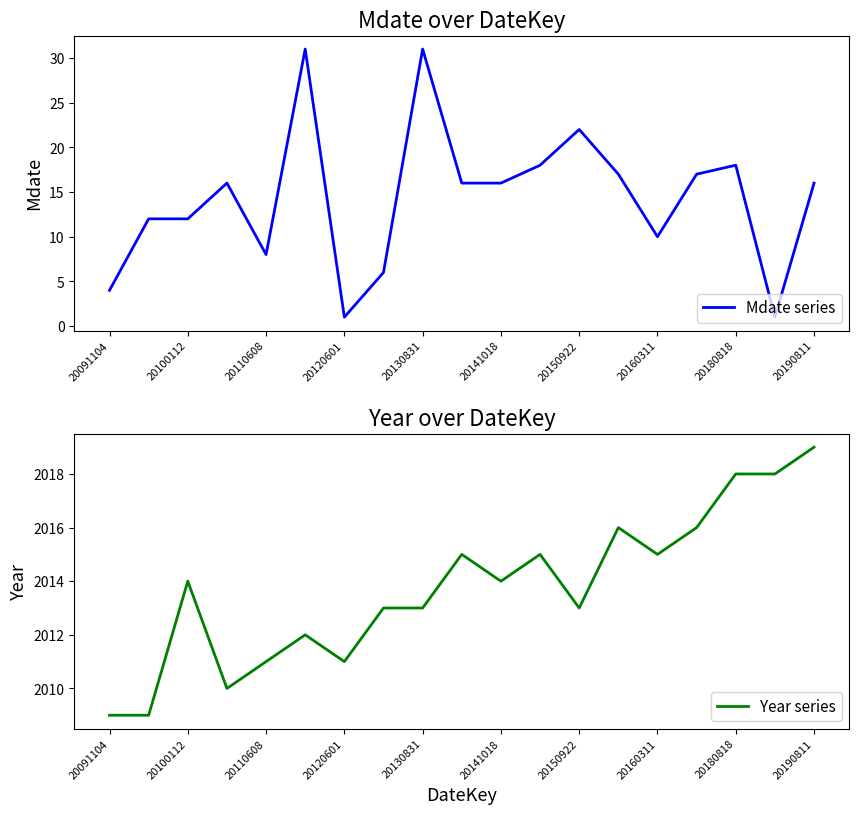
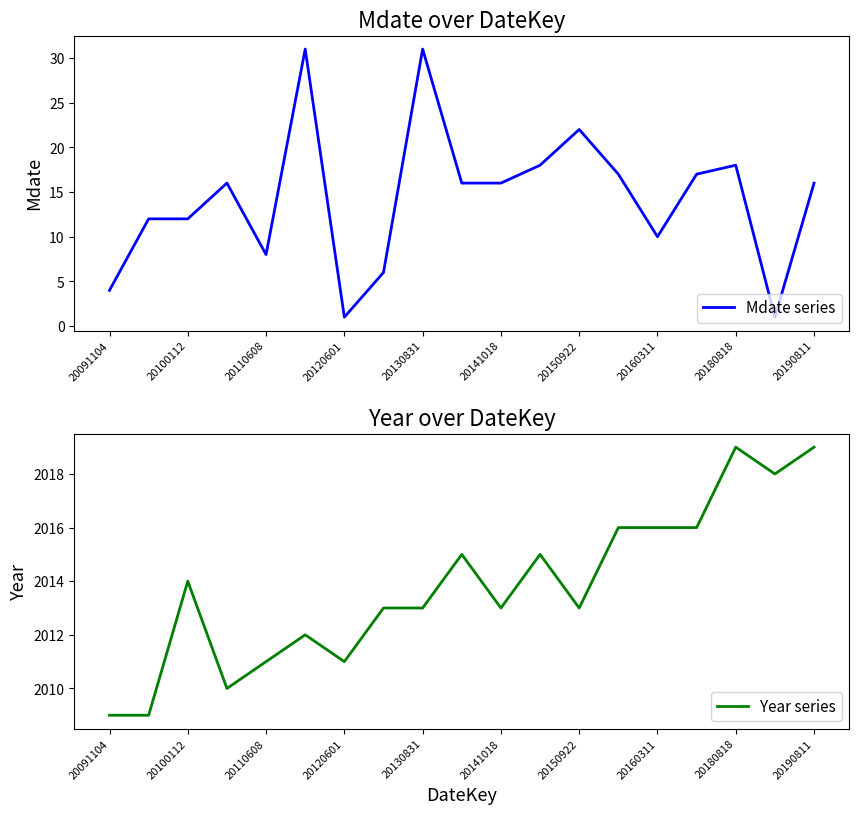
  {
    "Mdate over DateKey": {
      "20091104": 4,
      "20100112": 12,
      "20110608": 8,
      "20120601": 1,
      "20130831": 31,
      "20141018": 16,
      "20150922": 22,
      "20160311": 10,
      "20180818": 18,
      "20190811": 16
    },
    "Year over DateKey": {
      "20091104": 2009,
      "20100112": 2014,
      "20110608": 2011,
      "20120601": 2011,
      "20130831": 2013,
-     "20141018": 2014,
+     "20141018": 2013,
      "20150922": 2013,
-     "20160311": 2015,
-     "20180818": 2018,
+     "20160311": 2016,
+     "20180818": 2019,
      "20190811": 2019
    }
  }
